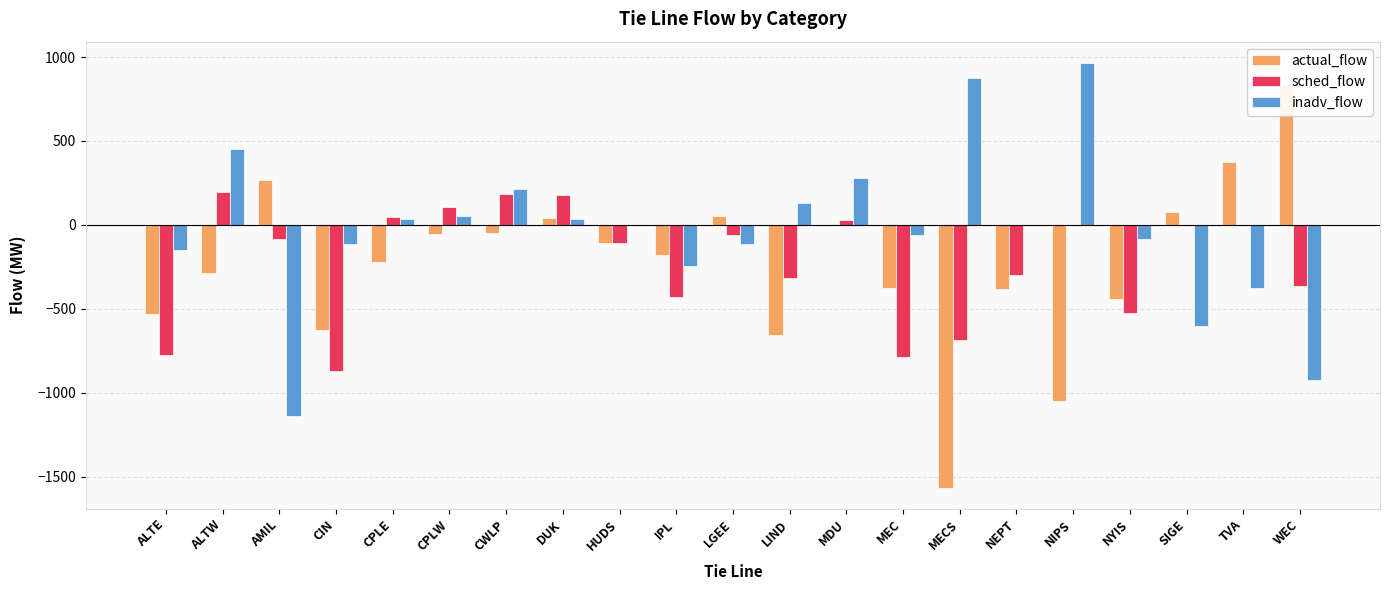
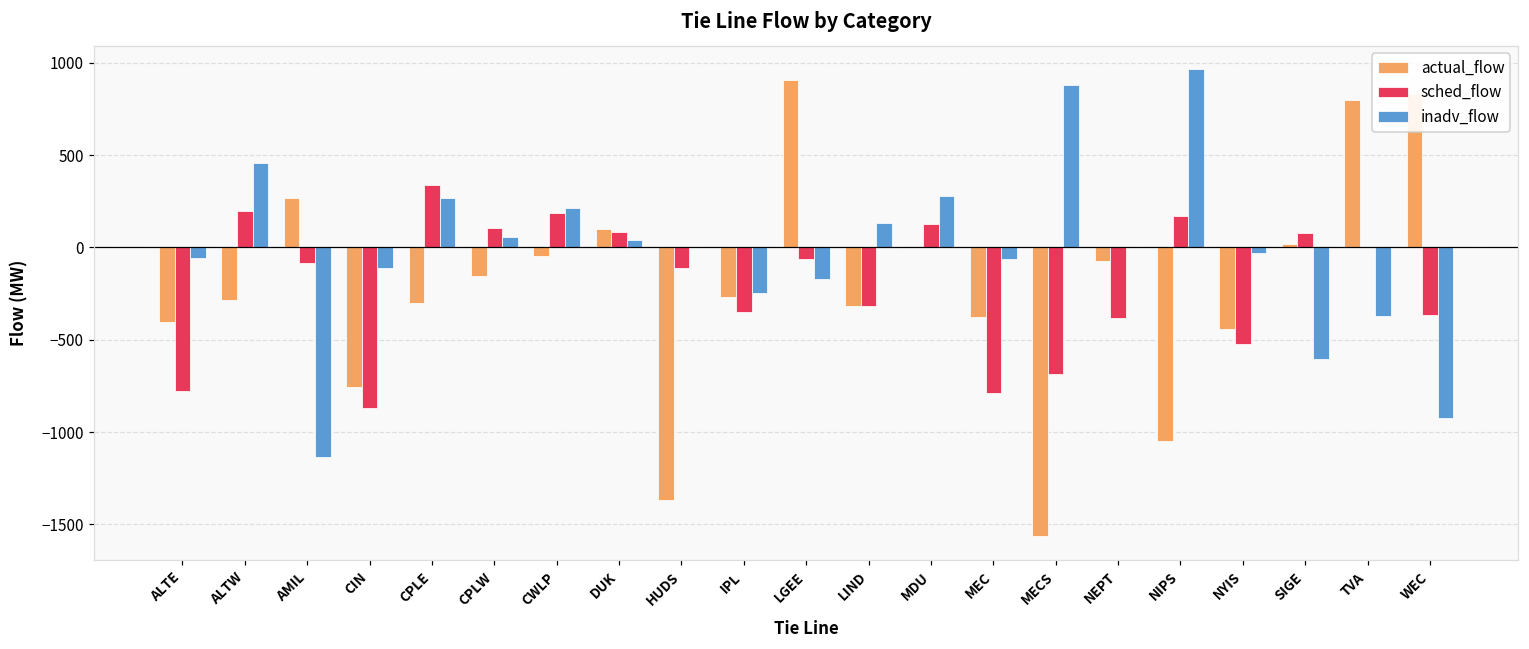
  {
    "actual_flow": {
-     "ALTE": -530,
+     "ALTE": -410,
      "ALTW": -290,
      "AMIL": 270,
-     "CIN": -620,
-     "CPLE": -220,
-     "CPLW": -60,
+     "CIN": -760,
+     "CPLE": -300,
+     "CPLW": -150,
      "CWLP": -50,
-     "DUK": 40,
-     "HUDS": -110,
-     "IPL": -180,
-     "LGEE": 50,
-     "LIND": -650,
+     "DUK": 100,
+     "HUDS": -1370,
+     "IPL": -270,
+     "LGEE": 910,
+     "LIND": -320,
      "MDU": 0,
      "MEC": -380,
      "MECS": -1570,
-     "NEPT": -380,
+     "NEPT": -70,
      "NIPS": -1050,
      "NYIS": -440,
-     "SIGE": 80,
-     "TVA": 370
+     "SIGE": 20,
+     "TVA": 800
    },
    "sched_flow": {
      "ALTE": -780,
      "ALTW": 200,
      "AMIL": -80,
      "CIN": -870,
-     "CPLE": 50,
+     "CPLE": 340,
      "CPLW": 100,
      "CWLP": 180,
-     "DUK": 180,
+     "DUK": 80,
      "HUDS": -110,
-     "IPL": -430,
+     "IPL": -350,
      "LGEE": -60,
      "LIND": -320,
-     "MDU": 30,
+     "MDU": 130,
      "MEC": -790,
      "MECS": -690,
-     "NEPT": -300,
-     "NIPS": 0,
+     "NEPT": -380,
+     "NIPS": 170,
      "NYIS": -520,
-     "SIGE": 0,
+     "SIGE": 80,
      "TVA": 0,
      "WEC": -370
    },
    "inadv_flow": {
-     "ALTE": -150,
+     "ALTE": -60,
      "ALTW": 460,
      "AMIL": -1140,
      "CIN": -110,
-     "CPLE": 30,
+     "CPLE": 270,
      "CPLW": 60,
      "CWLP": 220,
      "DUK": 40,
      "HUDS": 0,
      "IPL": -250,
-     "LGEE": -120,
+     "LGEE": -170,
      "LIND": 130,
      "MDU": 280,
      "MEC": -60,
      "MECS": 880,
      "NEPT": 0,
      "NIPS": 970,
-     "NYIS": -80,
+     "NYIS": -30,
      "SIGE": -600,
      "TVA": -370,
      "WEC": -930
    }
  }
